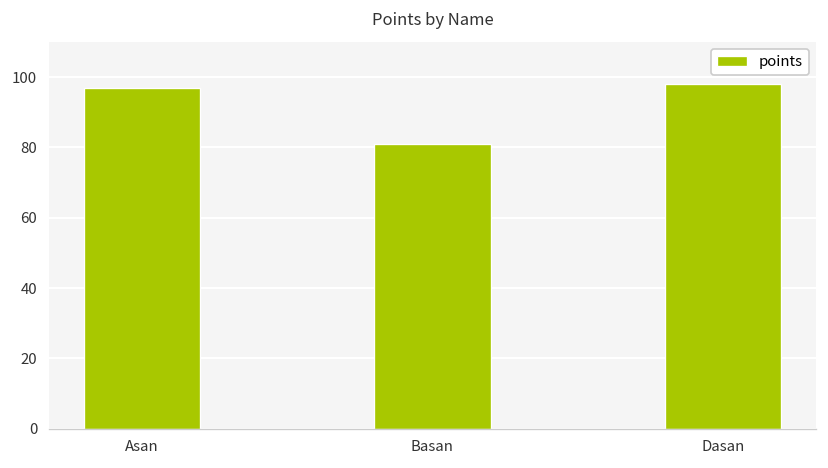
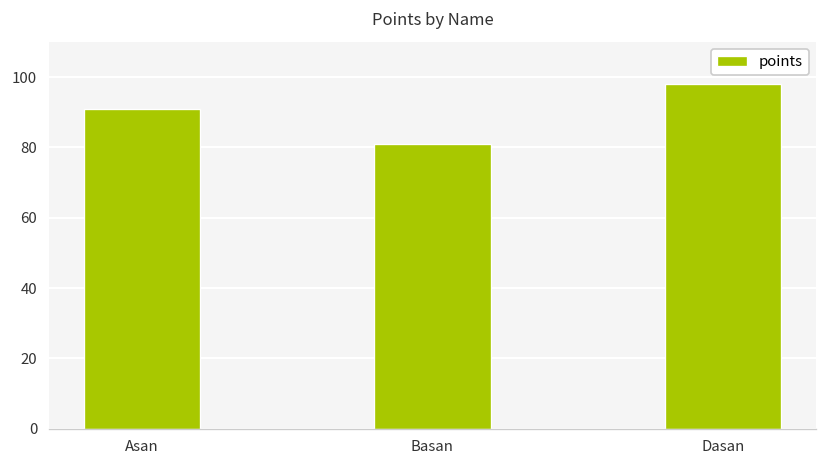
  {
-   "Asan": 97,
+   "Asan": 91,
    "Basan": 81,
    "Dasan": 98
  }
